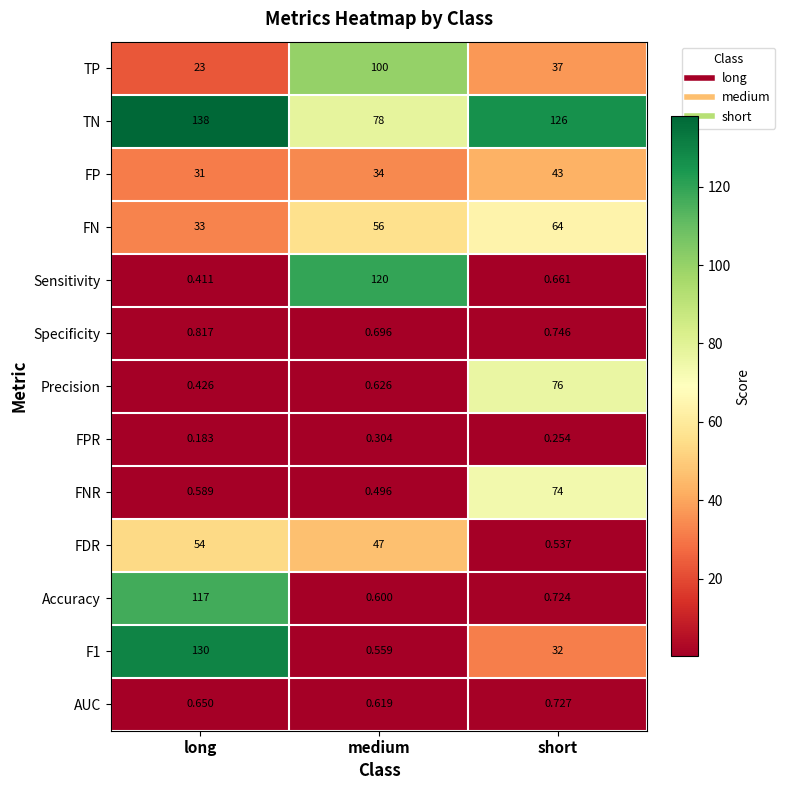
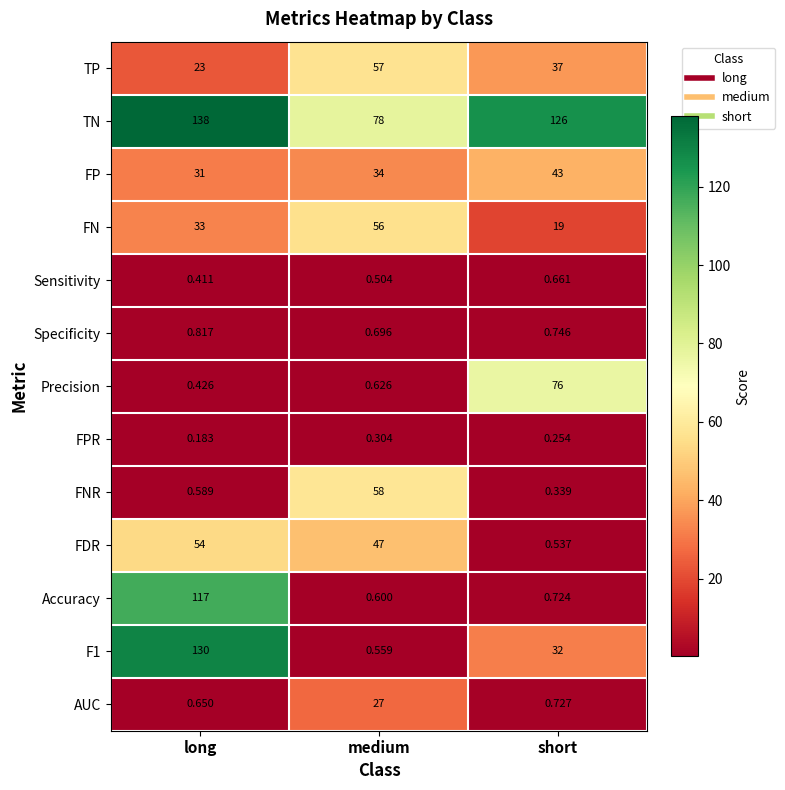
  {
    "TP": {
      "long": 23,
-     "medium": 100,
+     "medium": 57,
      "short": 37
    },
    "TN": {
      "long": 138,
      "medium": 78,
      "short": 126
    },
    "FP": {
      "long": 31,
      "medium": 34,
      "short": 43
    },
    "FN": {
      "long": 33,
      "medium": 56,
-     "short": 64
+     "short": 19
    },
    "Sensitivity": {
      "long": 0.411,
-     "medium": 120,
+     "medium": 0.504,
      "short": 0.661
    },
    "Specificity": {
      "long": 0.817,
      "medium": 0.696,
      "short": 0.746
    },
    "Precision": {
      "long": 0.426,
      "medium": 0.626,
      "short": 76
    },
    "FPR": {
      "long": 0.183,
      "medium": 0.304,
      "short": 0.254
    },
    "FNR": {
      "long": 0.589,
-     "medium": 0.496,
-     "short": 74
+     "medium": 58,
+     "short": 0.339
    },
    "FDR": {
      "long": 54,
      "medium": 47,
      "short": 0.537
    },
    "Accuracy": {
      "long": 117,
      "medium": 0.600,
      "short": 0.724
    },
    "F1": {
      "long": 130,
      "medium": 0.559,
      "short": 32
    },
    "AUC": {
      "long": 0.650,
-     "medium": 0.619,
+     "medium": 27,
      "short": 0.727
    }
  }
